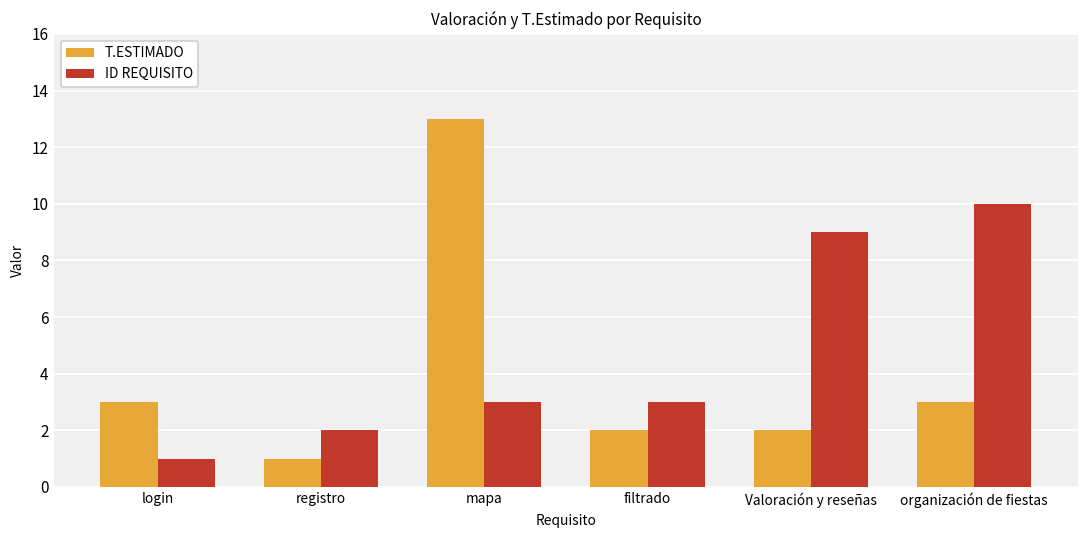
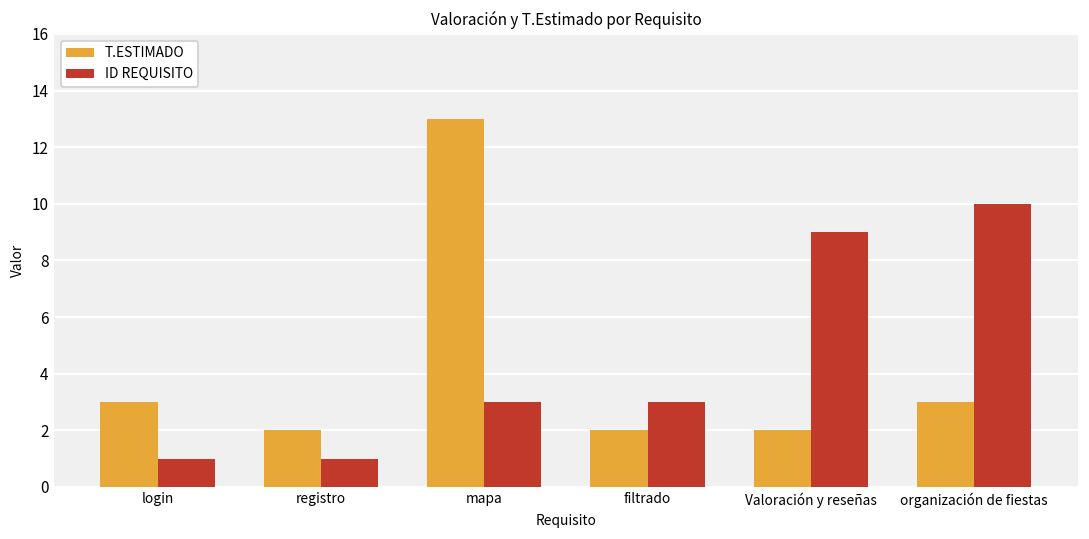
  {
    "T.ESTIMADO": {
      "login": 3,
-     "registro": 1,
+     "registro": 2,
      "mapa": 13,
      "filtrado": 2,
      "Valoración y reseñas": 2,
      "organización de fiestas": 3
    },
    "ID REQUISITO": {
      "login": 1,
-     "registro": 2,
+     "registro": 1,
      "mapa": 3,
      "filtrado": 3,
      "Valoración y reseñas": 9,
      "organización de fiestas": 10
    }
  }
